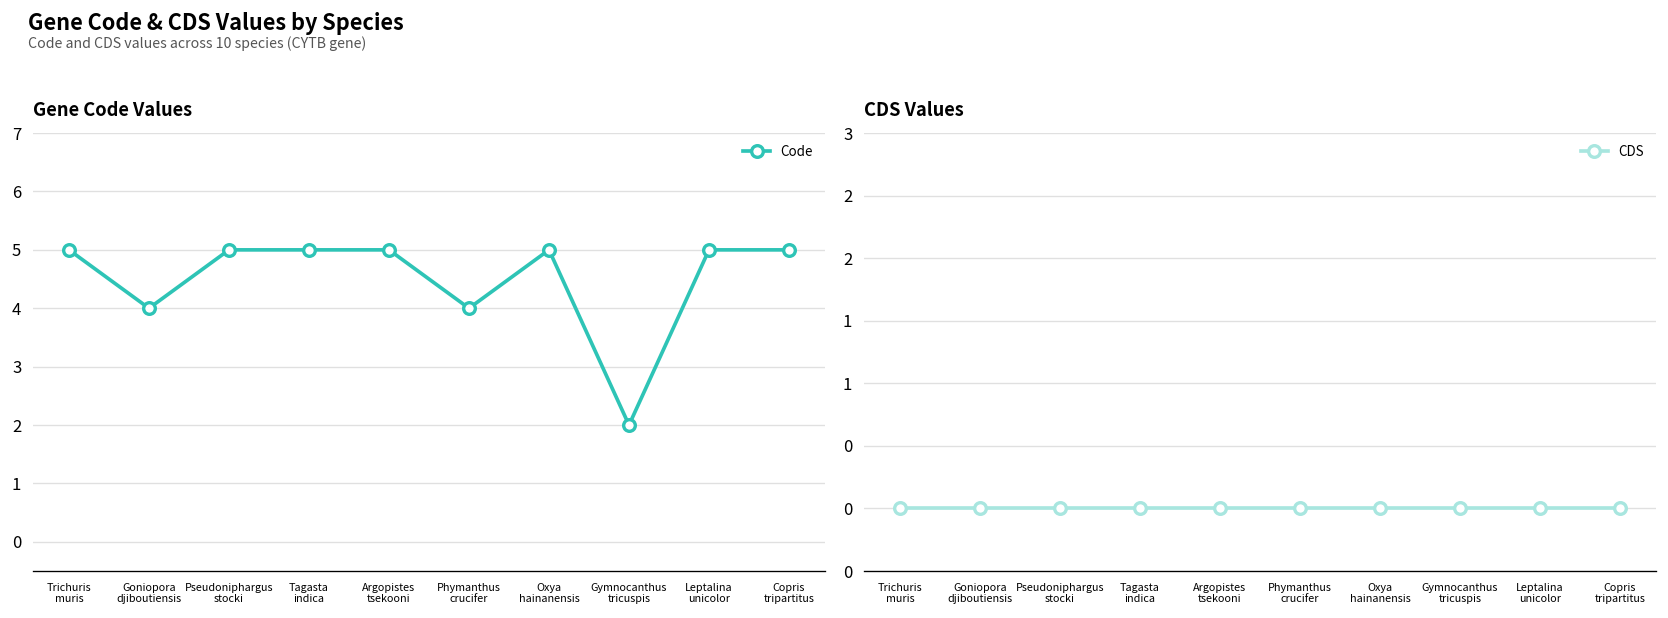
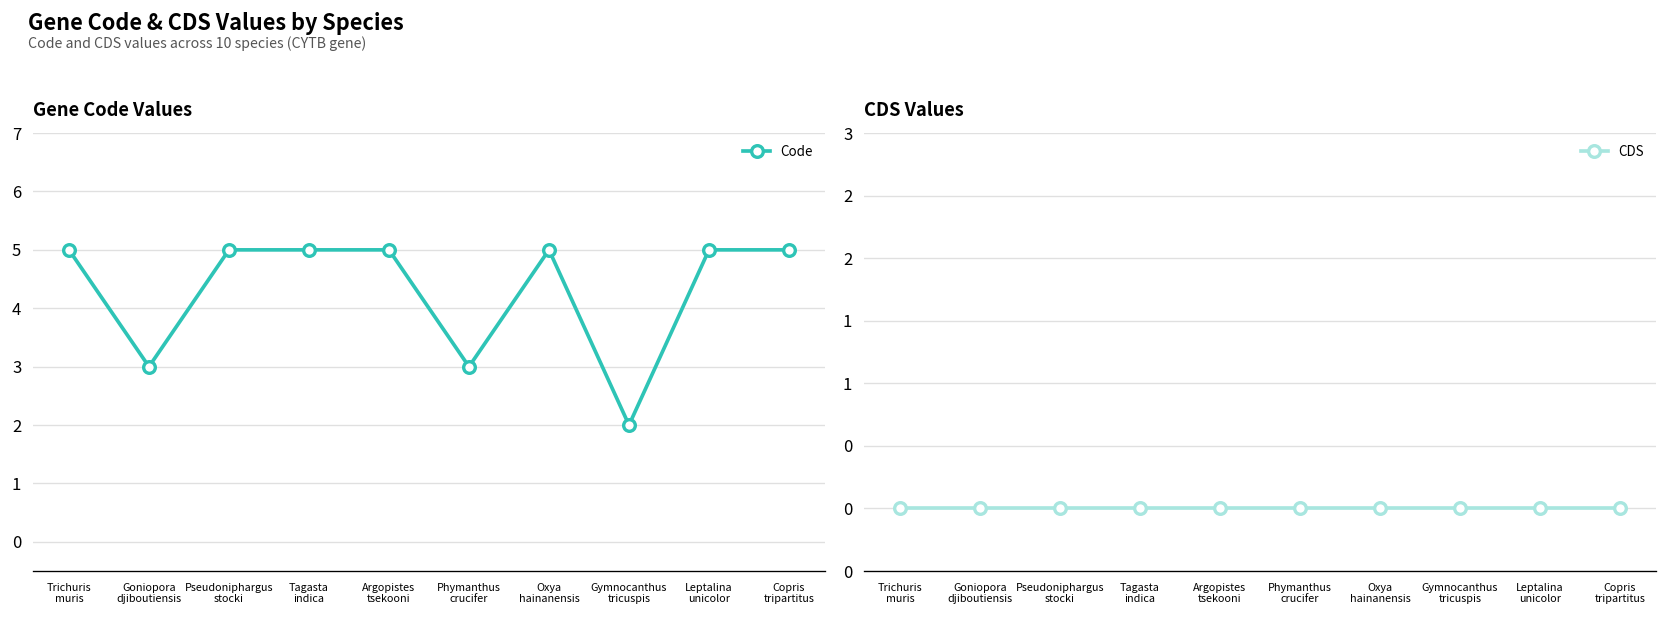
  {
    "Gene Code Values": {
      "Trichuris muris": 5,
-     "Goniopora djiboutiensis": 4,
+     "Goniopora djiboutiensis": 3,
      "Pseudoniphargus stocki": 5,
      "Tagasta indica": 5,
      "Argopistes tsekooni": 5,
-     "Phymanthus crucifer": 4,
+     "Phymanthus crucifer": 3,
      "Oxya hainanensis": 5,
      "Gymnocanthus tricuspis": 2,
      "Leptalina unicolor": 5,
      "Copris tripartitus": 5
    }
  }
